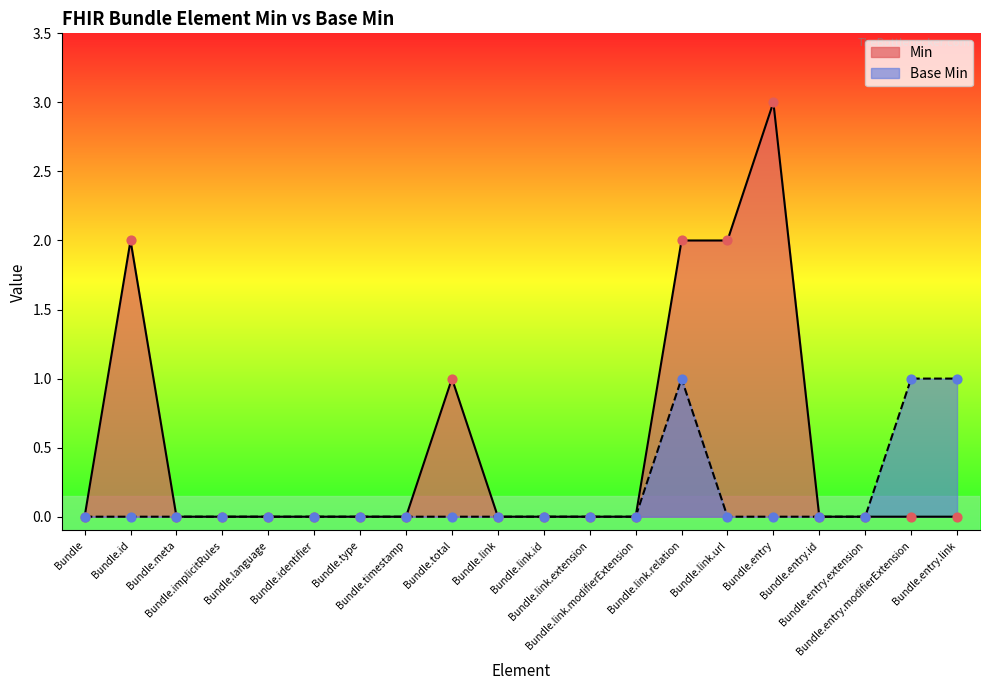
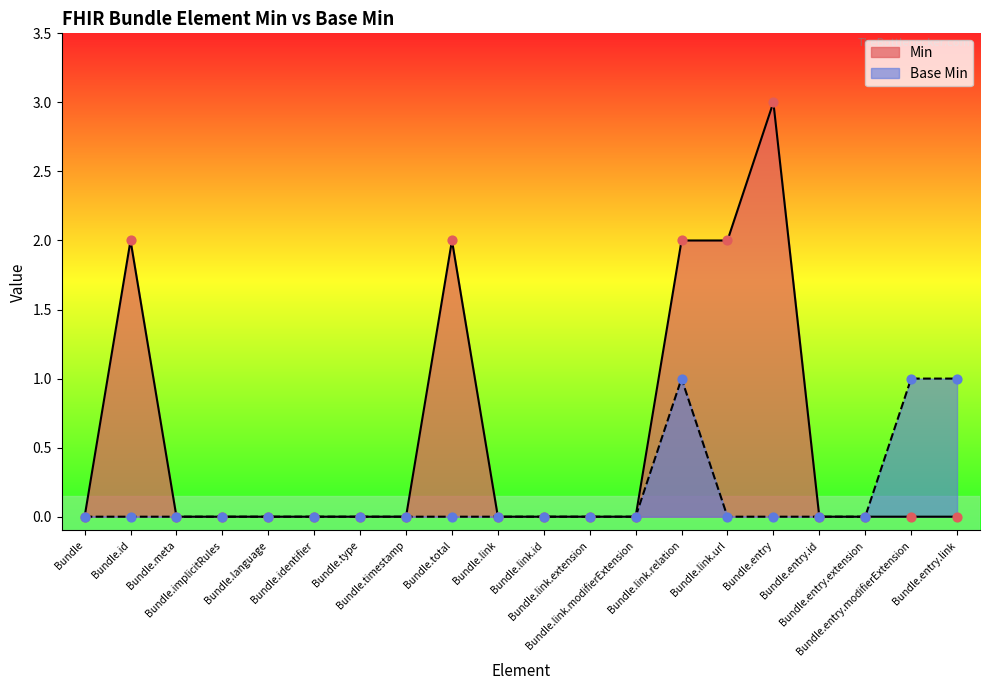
  {
    "Min": {
      "Bundle.id": 2,
-     "Bundle.total": 1,
+     "Bundle.total": 2,
      "Bundle.link.relation": 2,
      "Bundle.link.url": 2,
      "Bundle.entry": 3
    },
    "Base Min": {
      "Bundle.link.relation": 1,
      "Bundle.entry.modifierExtension": 1,
      "Bundle.entry.link": 1
    }
  }
